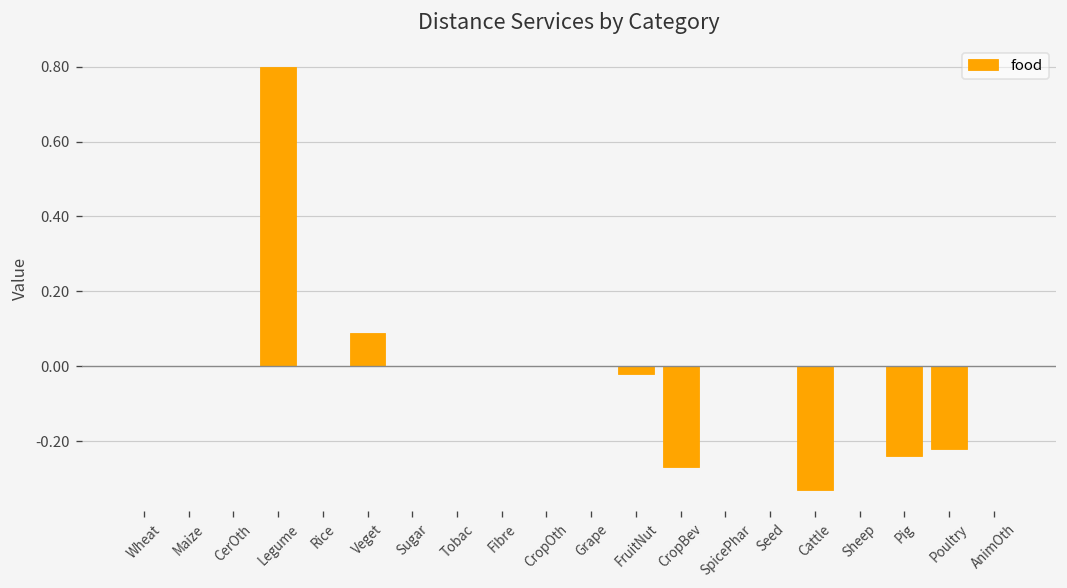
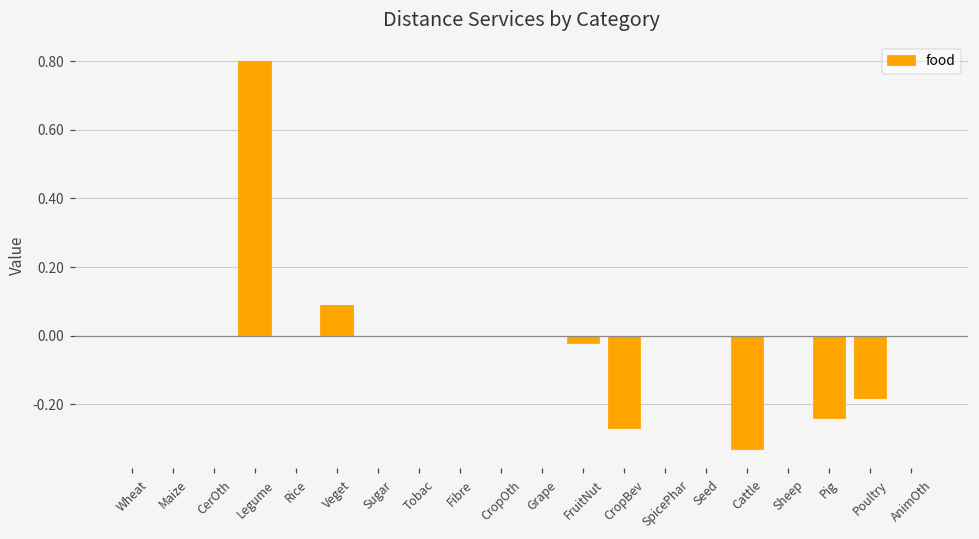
  {
    "Wheat": 0.00,
    "Maize": 0.00,
    "CerOth": 0.00,
    "Legume": 0.80,
    "Rice": 0.00,
    "Veget": 0.09,
    "Sugar": 0.00,
    "Tobac": 0.00,
    "Fibre": 0.00,
    "CropOth": 0.00,
    "Grape": 0.00,
    "FruitNut": -0.02,
    "CropBev": -0.27,
    "SpicePhar": 0.00,
    "Seed": 0.00,
    "Cattle": -0.33,
    "Sheep": 0.00,
    "Pig": -0.24,
-   "Poultry": -0.22,
+   "Poultry": -0.18,
    "AnimOth": 0.00
  }
